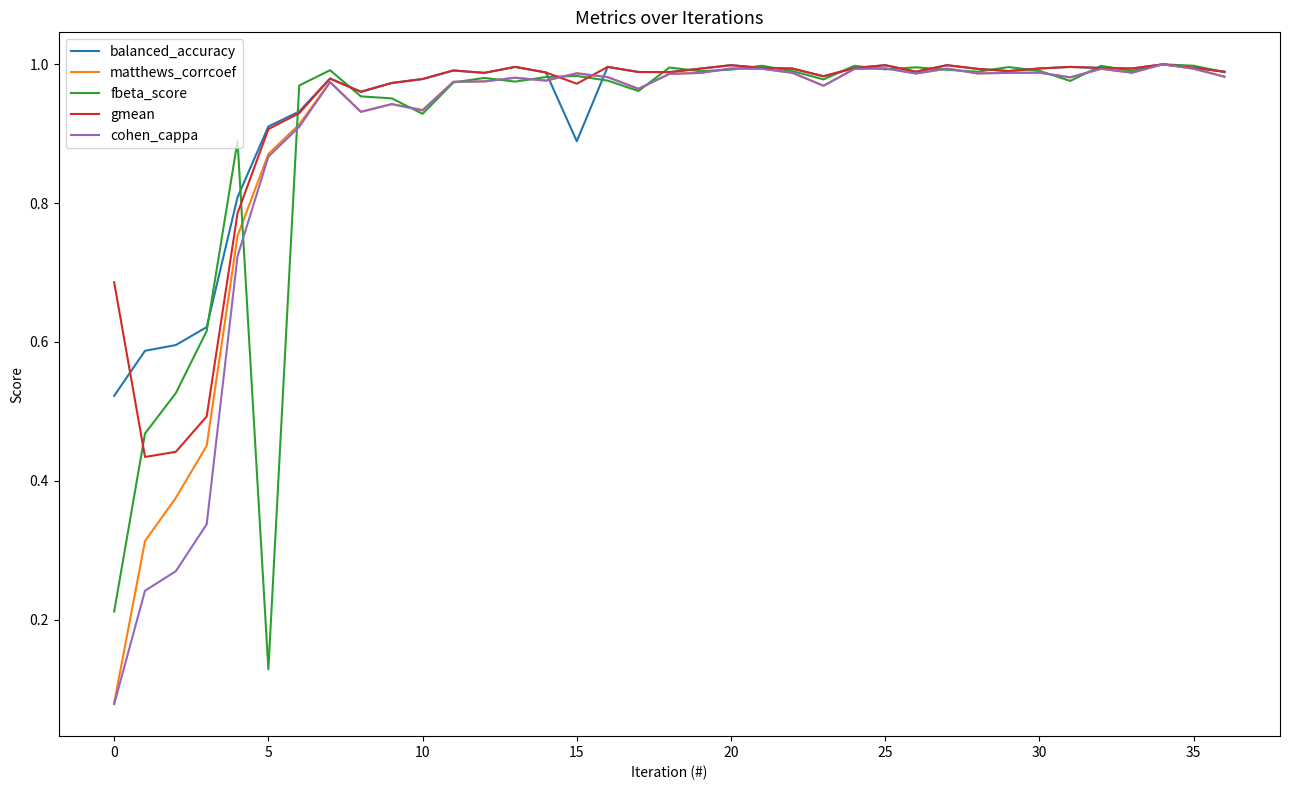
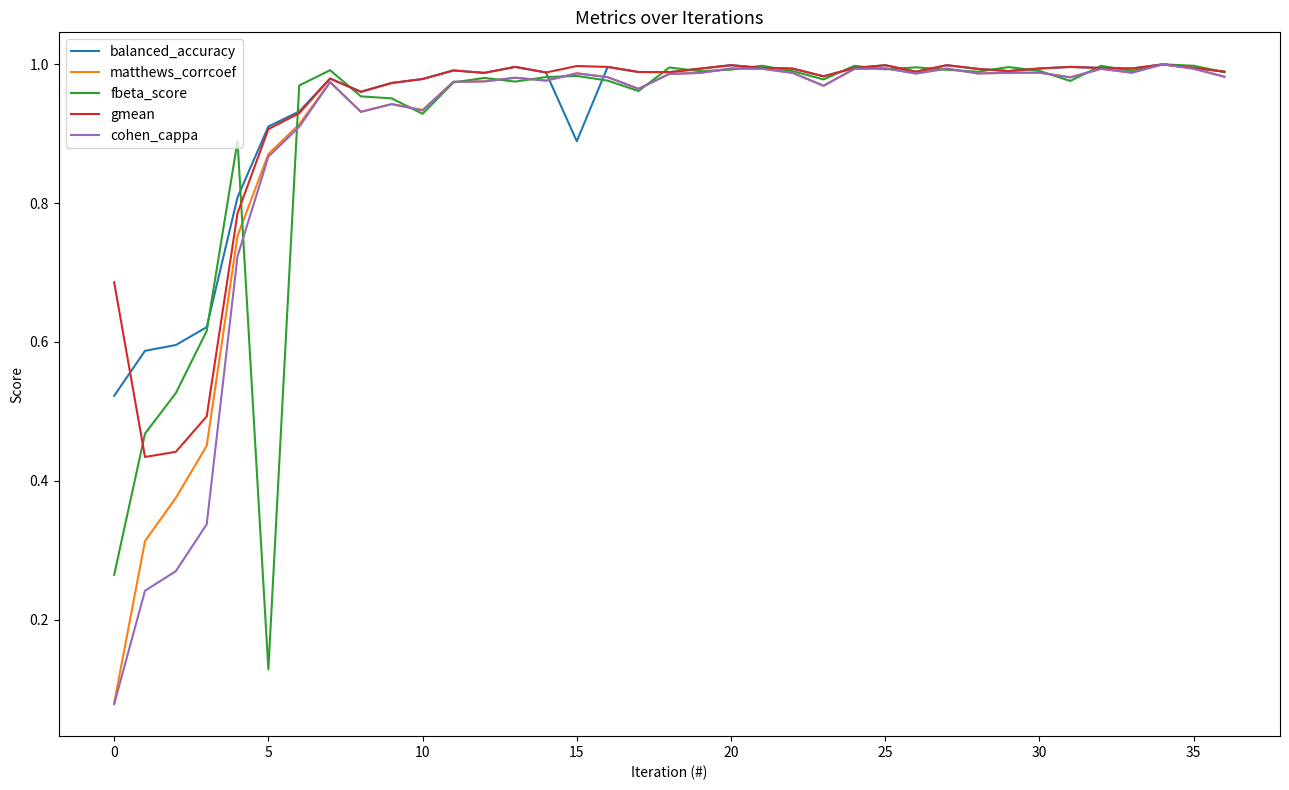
  {
    "balanced_accuracy": {
      "0": 0.52,
      "5": 0.91,
      "15": 0.89
    },
    "matthews_corrcoef": {
      "5": 0.87
    },
    "fbeta_score": {
-     "0": 0.21,
+     "0": 0.26,
      "5": 0.13,
      "10": 0.93,
      "15": 0.98
    },
    "gmean": {
      "0": 0.69,
      "5": 0.91,
-     "15": 0.97
+     "15": 1.00
    },
    "cohen_cappa": {
      "5": 0.87
    }
  }
